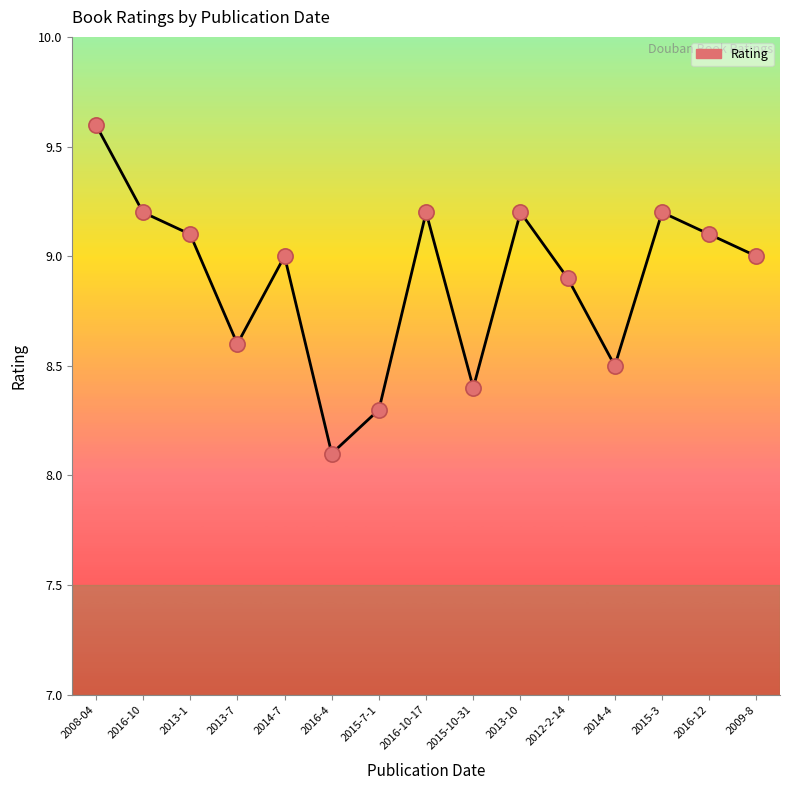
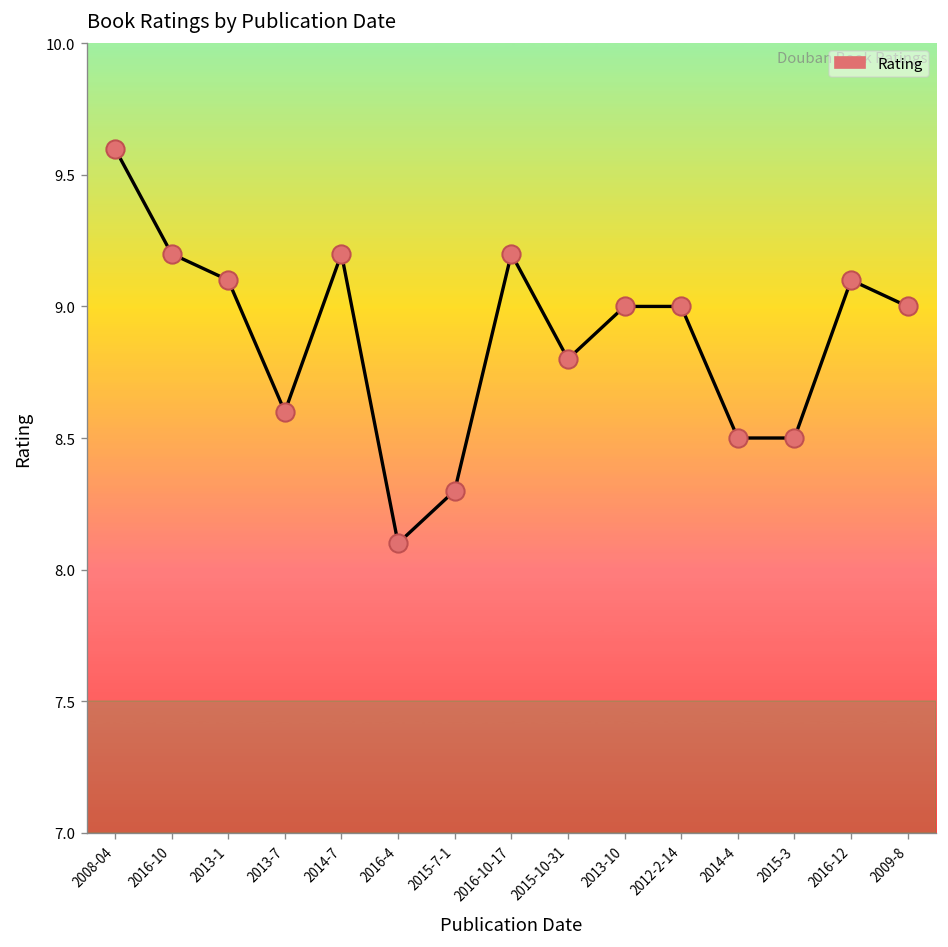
  {
    "2008-04": 9.6,
    "2016-10": 9.2,
    "2013-1": 9.1,
    "2013-7": 8.6,
-   "2014-7": 9.0,
+   "2014-7": 9.2,
    "2016-4": 8.1,
    "2015-7-1": 8.3,
    "2016-10-17": 9.2,
-   "2015-10-31": 8.4,
-   "2013-10": 9.2,
-   "2012-2-14": 8.9,
+   "2015-10-31": 8.8,
+   "2013-10": 9.0,
+   "2012-2-14": 9.0,
    "2014-4": 8.5,
-   "2015-3": 9.2,
+   "2015-3": 8.5,
    "2016-12": 9.1,
    "2009-8": 9.0
  }
